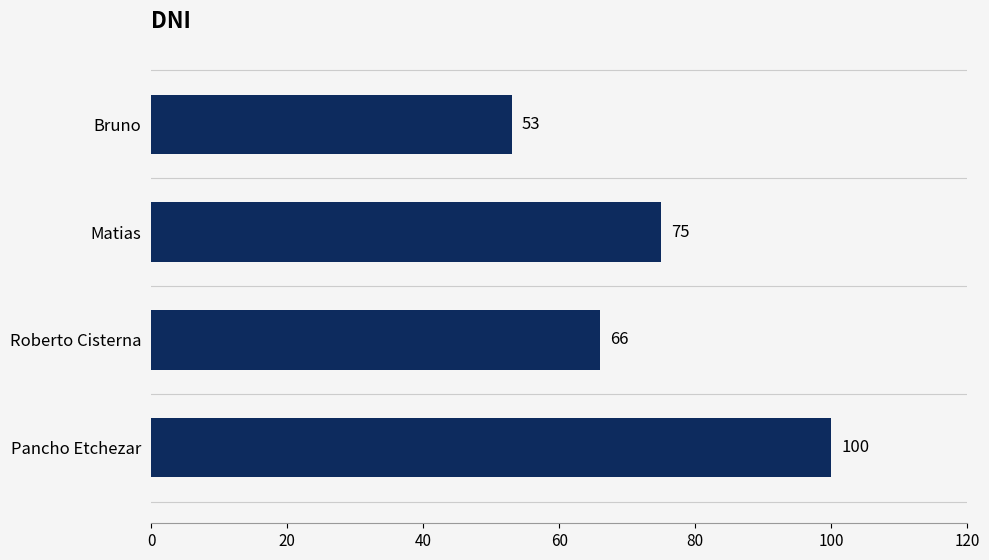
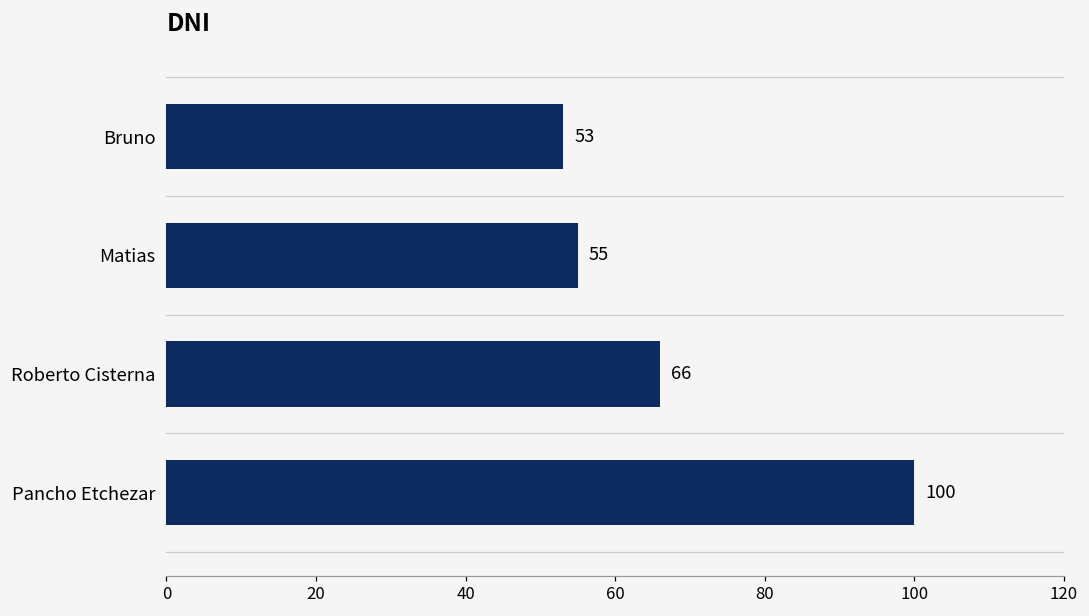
  {
    "Bruno": 53,
-   "Matias": 75,
+   "Matias": 55,
    "Roberto Cisterna": 66,
    "Pancho Etchezar": 100
  }
